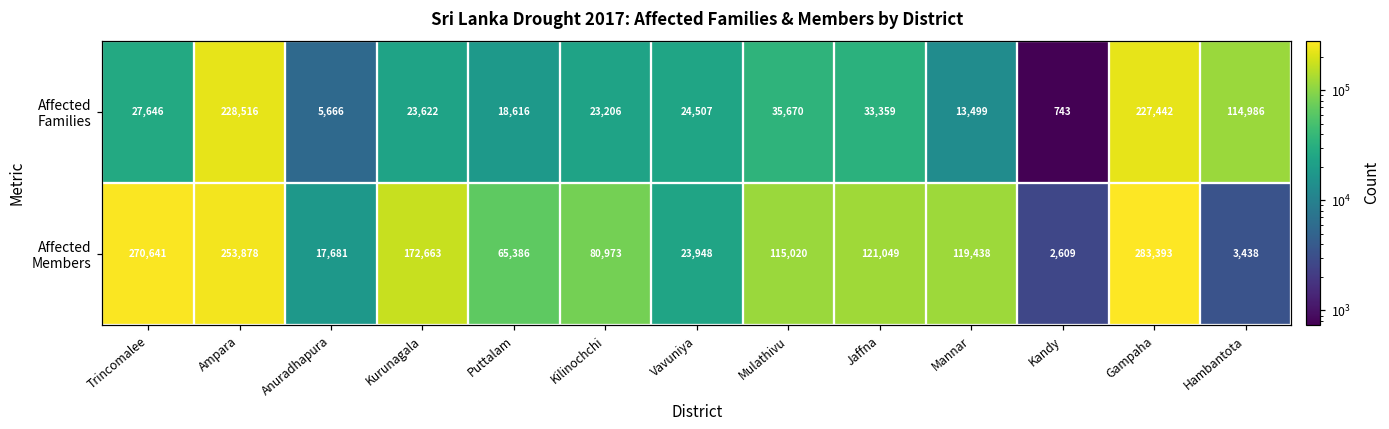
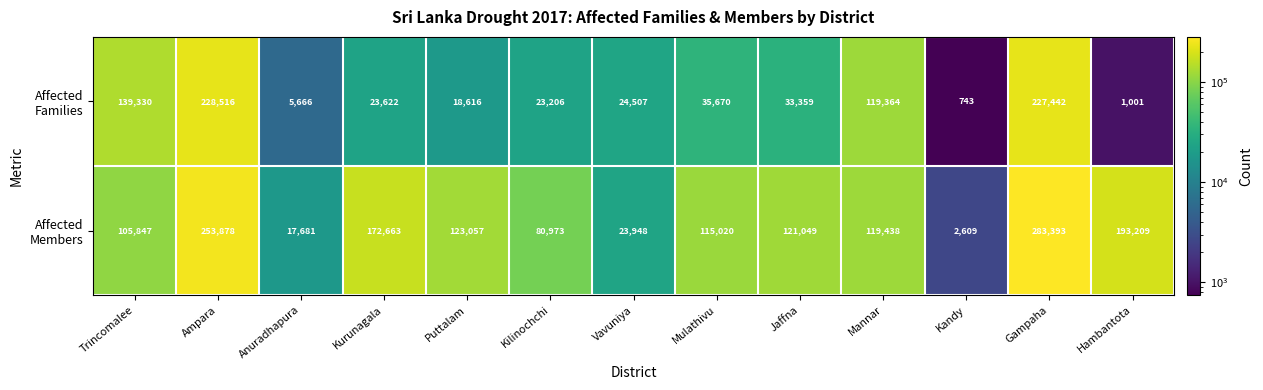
  {
    "Affected Families": {
-     "Trincomalee": "27,646",
+     "Trincomalee": "139,330",
      "Ampara": "228,516",
      "Anuradhapura": "5,666",
      "Kurunagala": "23,622",
      "Puttalam": "18,616",
      "Kilinochchi": "23,206",
      "Vavuniya": "24,507",
      "Mulathivu": "35,670",
      "Jaffna": "33,359",
-     "Mannar": "13,499",
+     "Mannar": "119,364",
      "Kandy": "743",
      "Gampaha": "227,442",
-     "Hambantota": "114,986"
+     "Hambantota": "1,001"
    },
    "Affected Members": {
-     "Trincomalee": "270,641",
+     "Trincomalee": "105,847",
      "Ampara": "253,878",
      "Anuradhapura": "17,681",
      "Kurunagala": "172,663",
-     "Puttalam": "65,386",
+     "Puttalam": "123,057",
      "Kilinochchi": "80,973",
      "Vavuniya": "23,948",
      "Mulathivu": "115,020",
      "Jaffna": "121,049",
      "Mannar": "119,438",
      "Kandy": "2,609",
      "Gampaha": "283,393",
-     "Hambantota": "3,438"
+     "Hambantota": "193,209"
    }
  }
